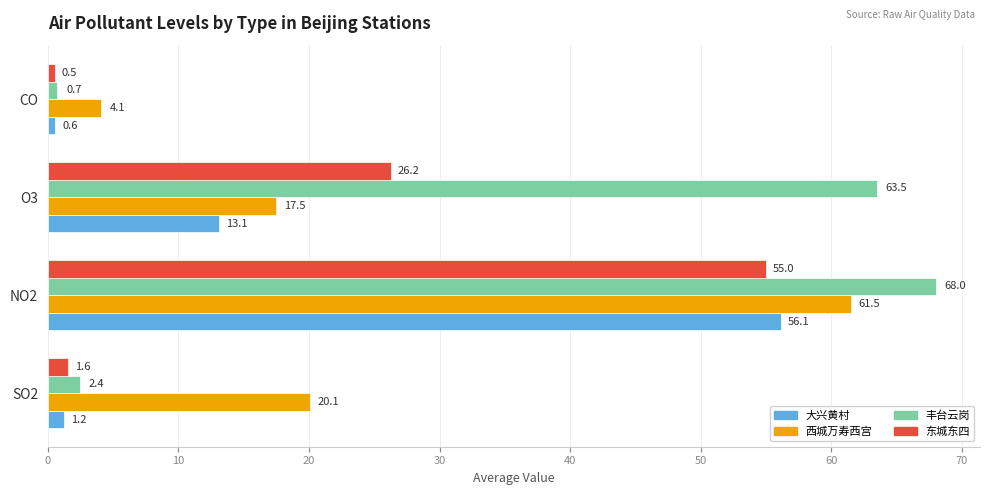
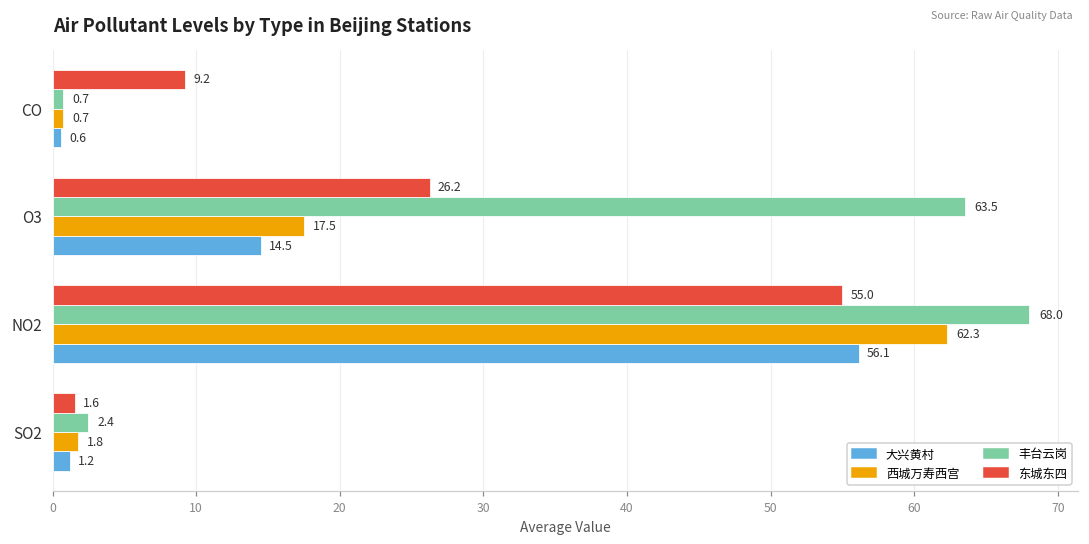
  {
    "大兴黄村": {
      "CO": 0.6,
-     "O3": 13.1,
+     "O3": 14.5,
      "NO2": 56.1,
      "SO2": 1.2
    },
    "西城万寿西宫": {
-     "CO": 4.1,
+     "CO": 0.7,
      "O3": 17.5,
-     "NO2": 61.5,
-     "SO2": 20.1
+     "NO2": 62.3,
+     "SO2": 1.8
    },
    "丰台云岗": {
      "CO": 0.7,
      "O3": 63.5,
      "NO2": 68.0,
      "SO2": 2.4
    },
    "东城东四": {
-     "CO": 0.5,
+     "CO": 9.2,
      "O3": 26.2,
      "NO2": 55.0,
      "SO2": 1.6
    }
  }
